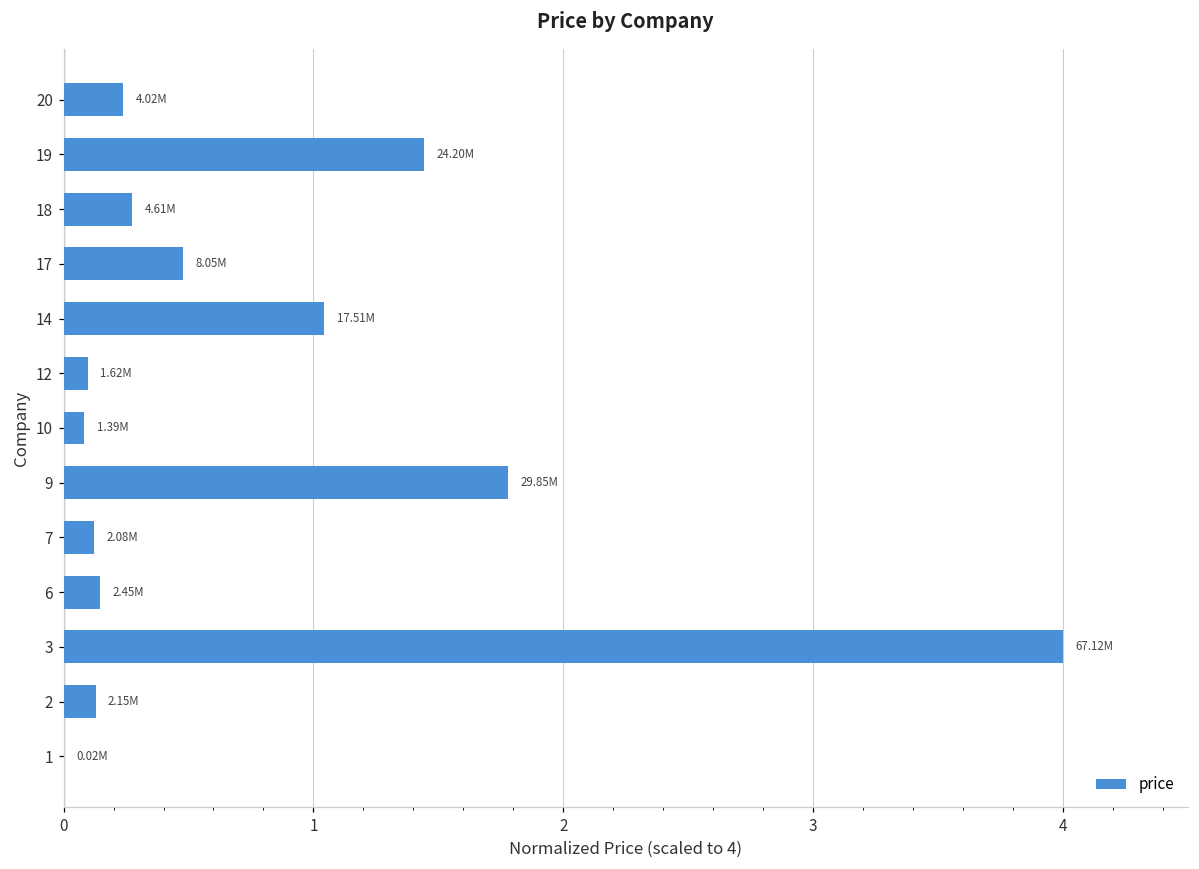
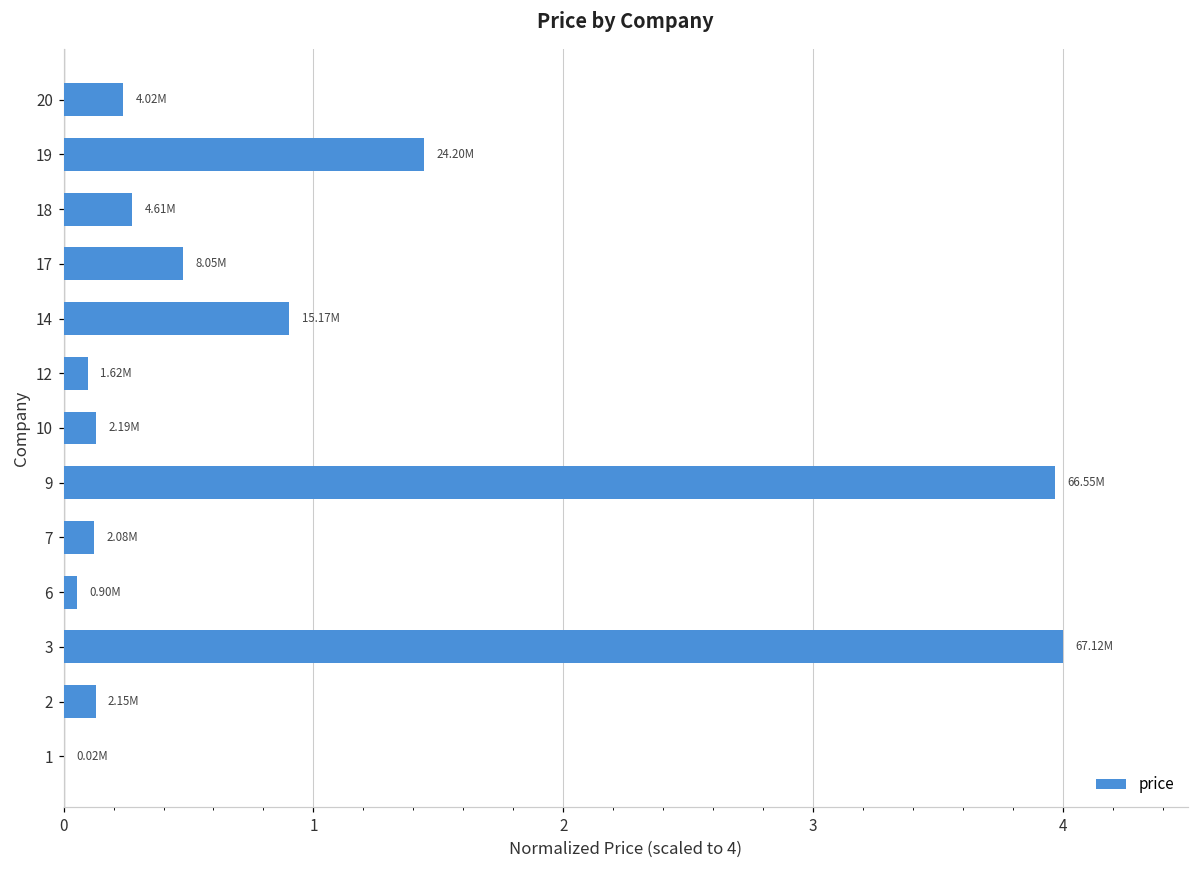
  {
-   "14": "17.51M",
-   "10": "1.39M",
-   "9": "29.85M",
-   "6": "2.45M"
+   "14": "15.17M",
+   "10": "2.19M",
+   "9": "66.55M",
+   "6": "0.90M"
  }
